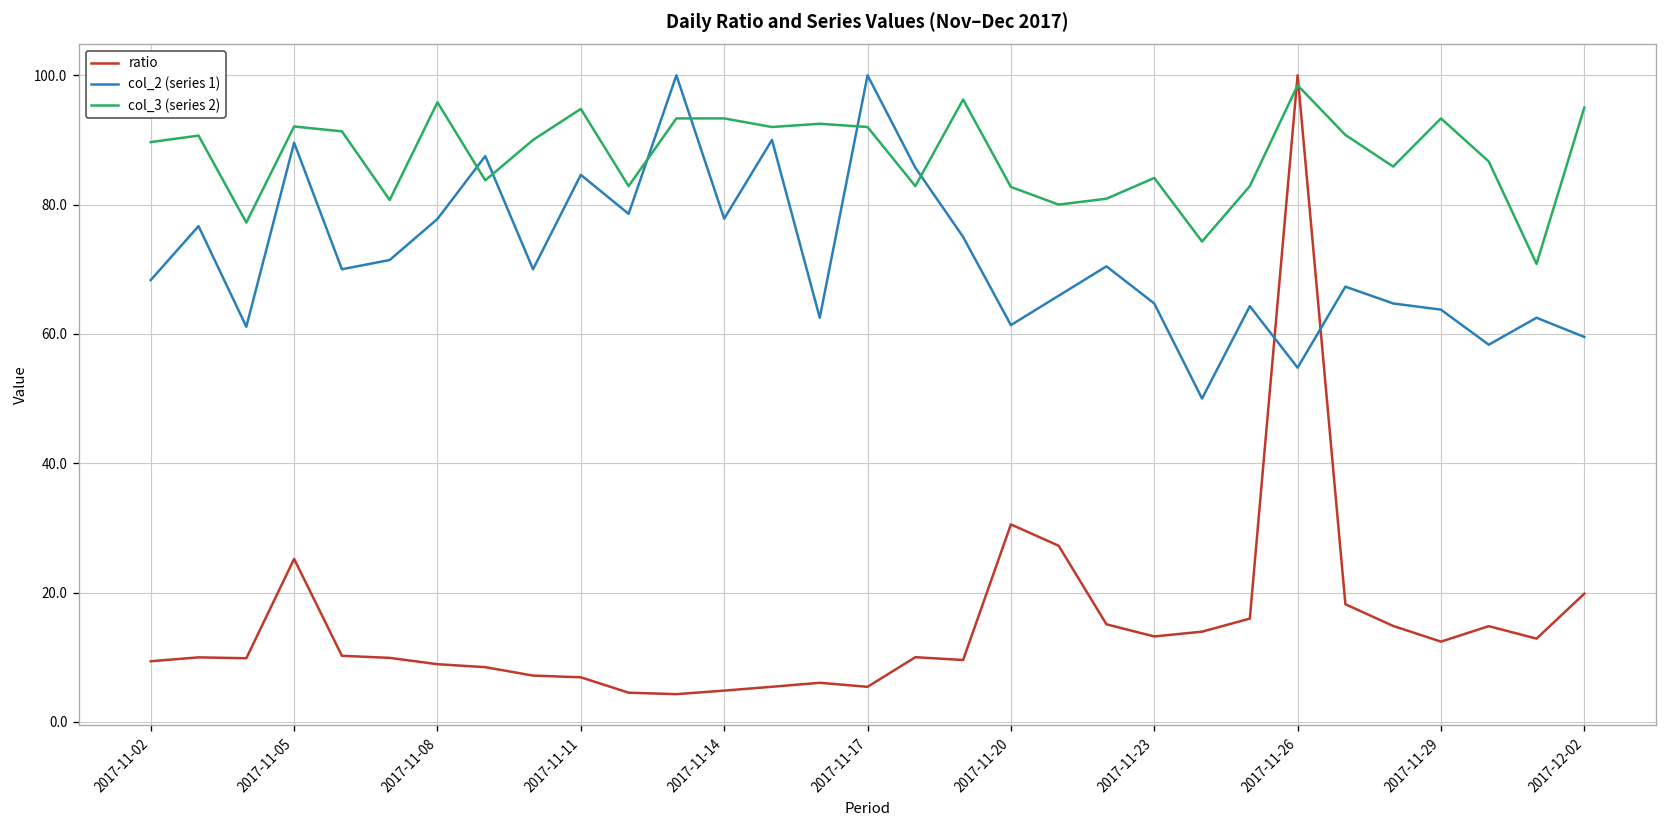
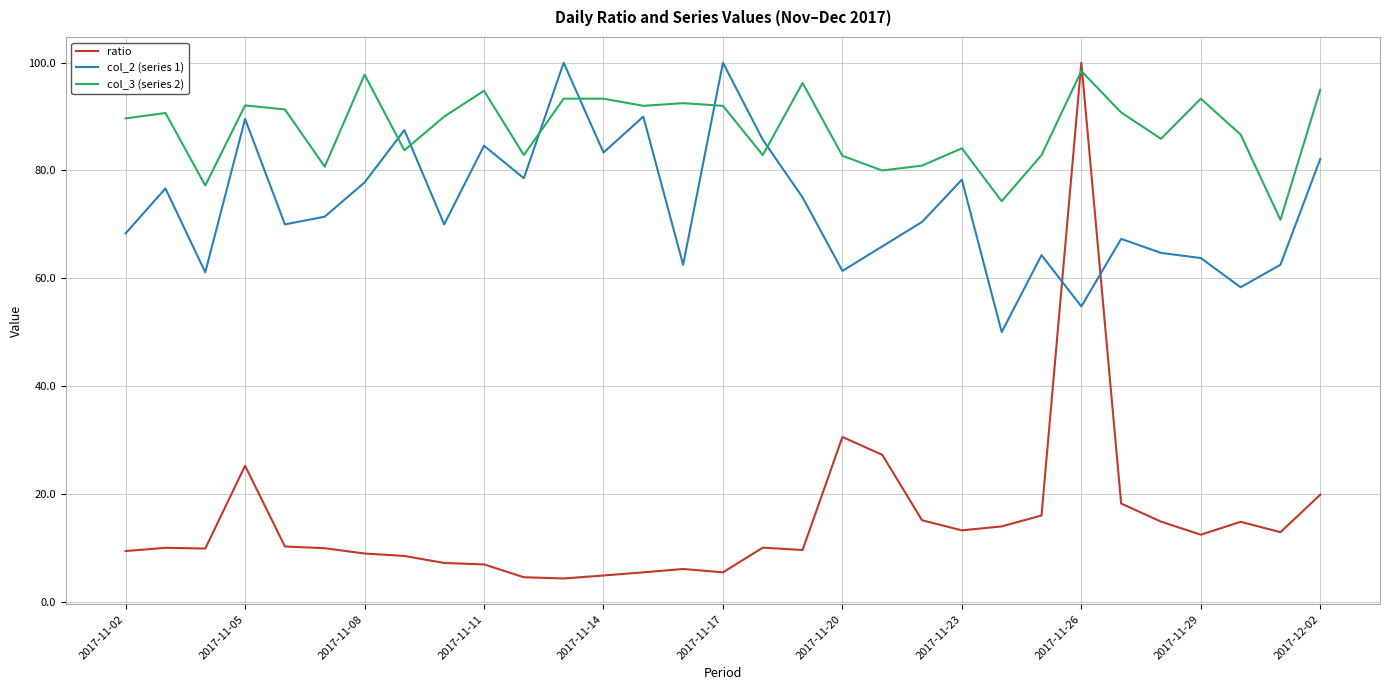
  {
    "ratio": {
      "2017-11-02": 9,
      "2017-11-05": 25,
      "2017-11-08": 9,
      "2017-11-11": 7,
      "2017-11-14": 5,
      "2017-11-17": 5,
      "2017-11-20": 31,
      "2017-11-23": 13,
      "2017-11-26": 100,
      "2017-11-29": 12,
      "2017-12-02": 20
    },
    "col_2 (series 1)": {
      "2017-11-02": 68,
      "2017-11-05": 90,
      "2017-11-08": 78,
      "2017-11-11": 85,
-     "2017-11-14": 78,
+     "2017-11-14": 83,
      "2017-11-17": 100,
      "2017-11-20": 61,
-     "2017-11-23": 65,
+     "2017-11-23": 78,
      "2017-11-26": 55,
      "2017-11-29": 64,
-     "2017-12-02": 60
+     "2017-12-02": 82
    },
    "col_3 (series 2)": {
      "2017-11-02": 90,
      "2017-11-05": 92,
-     "2017-11-08": 96,
+     "2017-11-08": 98,
      "2017-11-11": 95,
      "2017-11-14": 93,
      "2017-11-17": 92,
      "2017-11-20": 83,
      "2017-11-23": 84,
      "2017-11-26": 98,
      "2017-11-29": 93,
      "2017-12-02": 95
    }
  }
